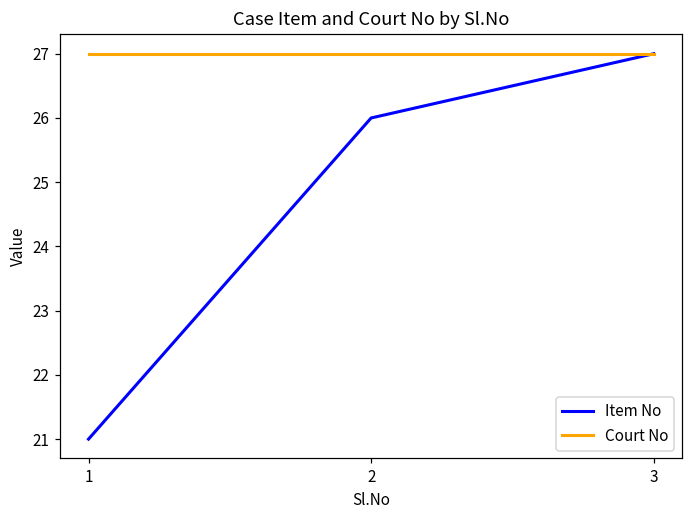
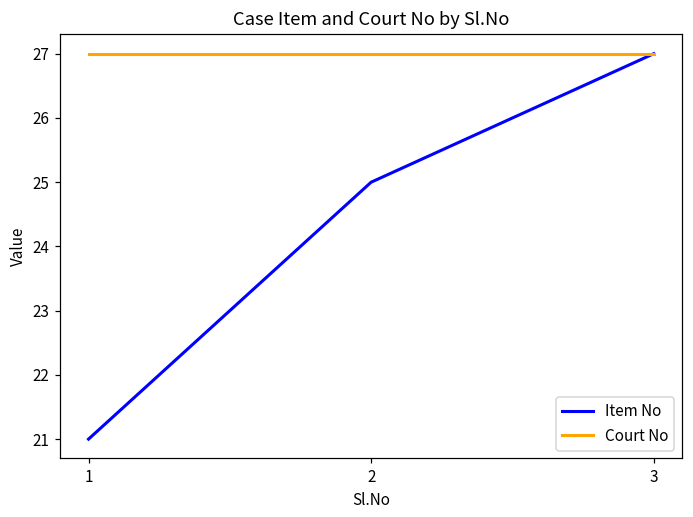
  {
    "Item No": {
      "1": 21,
-     "2": 26
+     "2": 25
    },
    "Court No": {
      "1": 27,
      "2": 27
    }
  }
